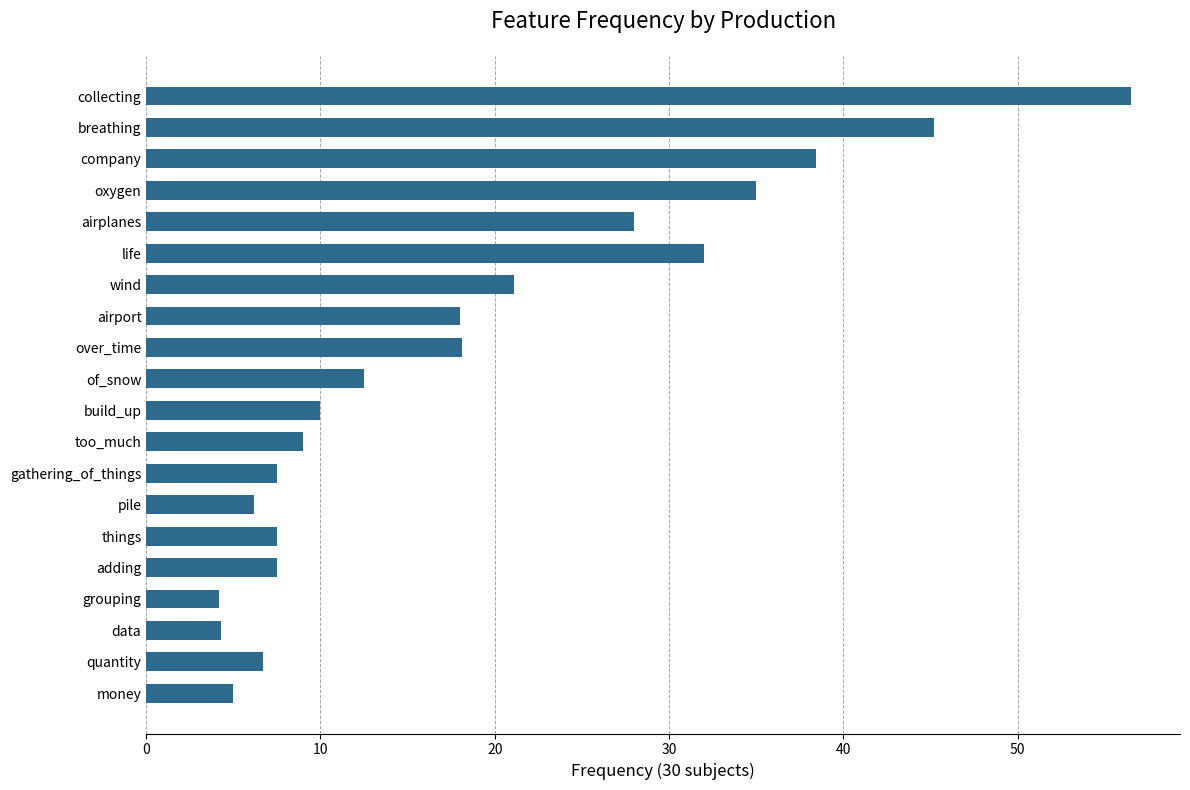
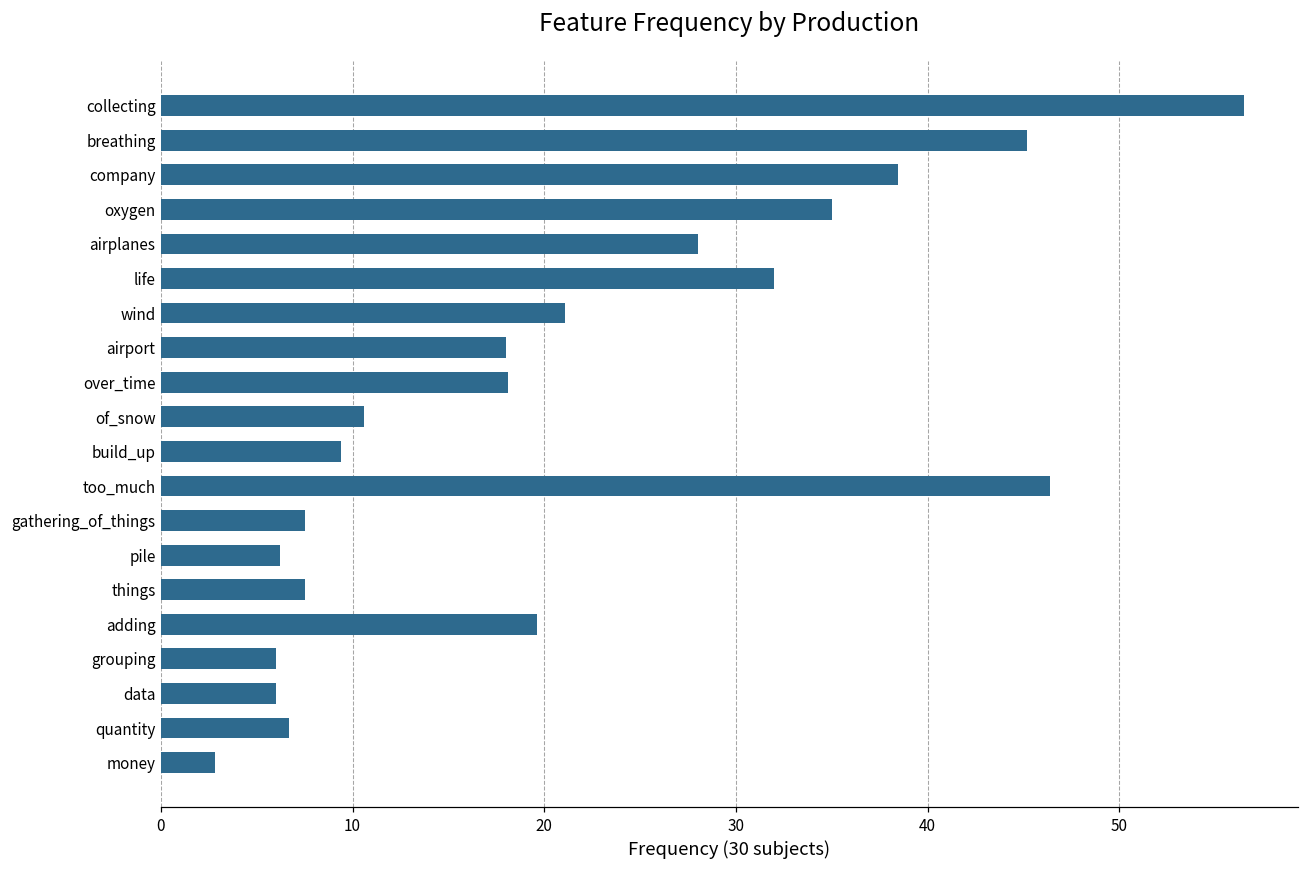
  {
    "collecting": 56.5,
    "breathing": 45.2,
    "company": 38.5,
    "oxygen": 35.0,
    "airplanes": 28.0,
    "life": 32.0,
    "wind": 21.1,
    "airport": 18.0,
    "over_time": 18.1,
-   "of_snow": 12.5,
-   "build_up": 10.0,
-   "too_much": 9.0,
+   "of_snow": 10.6,
+   "build_up": 9.4,
+   "too_much": 46.4,
    "gathering_of_things": 7.5,
    "pile": 6.2,
    "things": 7.5,
-   "adding": 7.5,
-   "grouping": 4.2,
-   "data": 4.3,
+   "adding": 19.6,
+   "grouping": 6.0,
+   "data": 6.0,
    "quantity": 6.7,
-   "money": 5.0
+   "money": 2.8
  }
